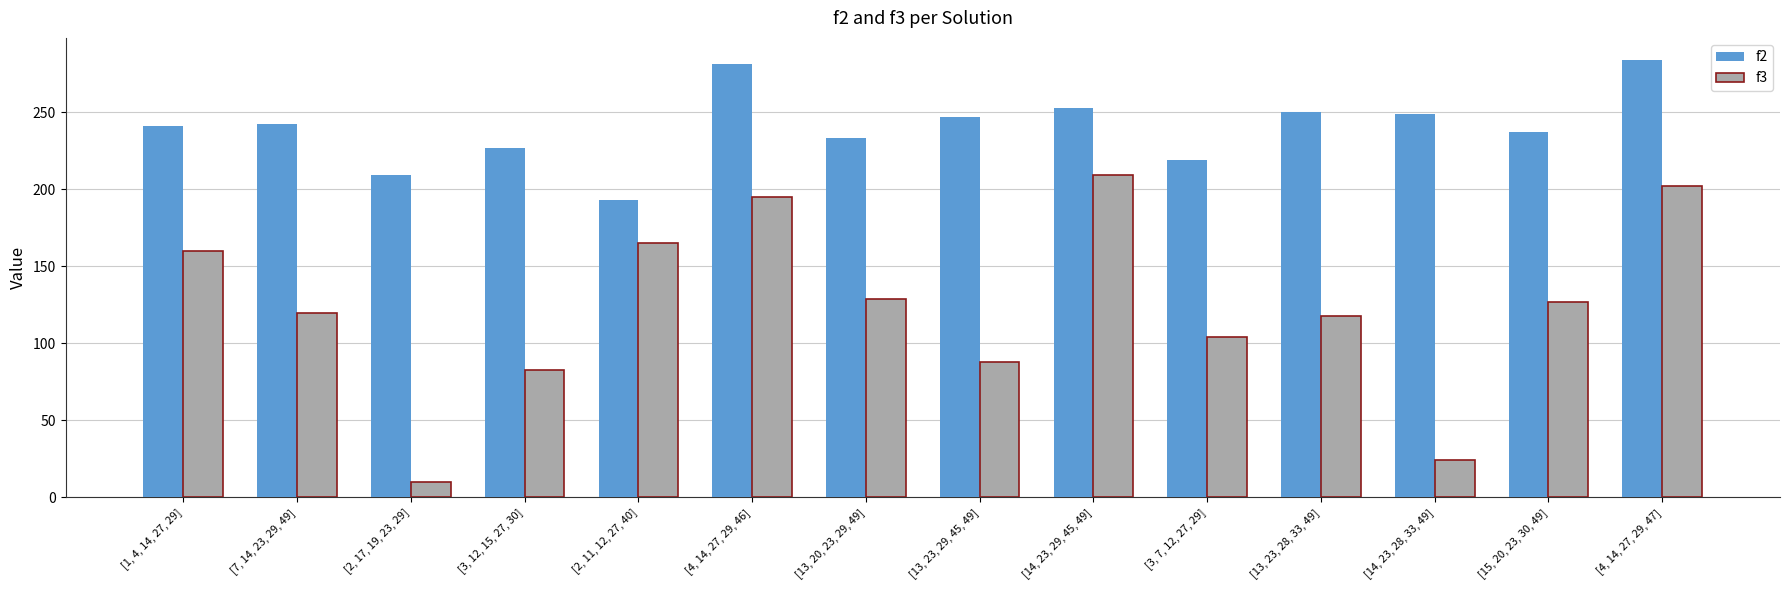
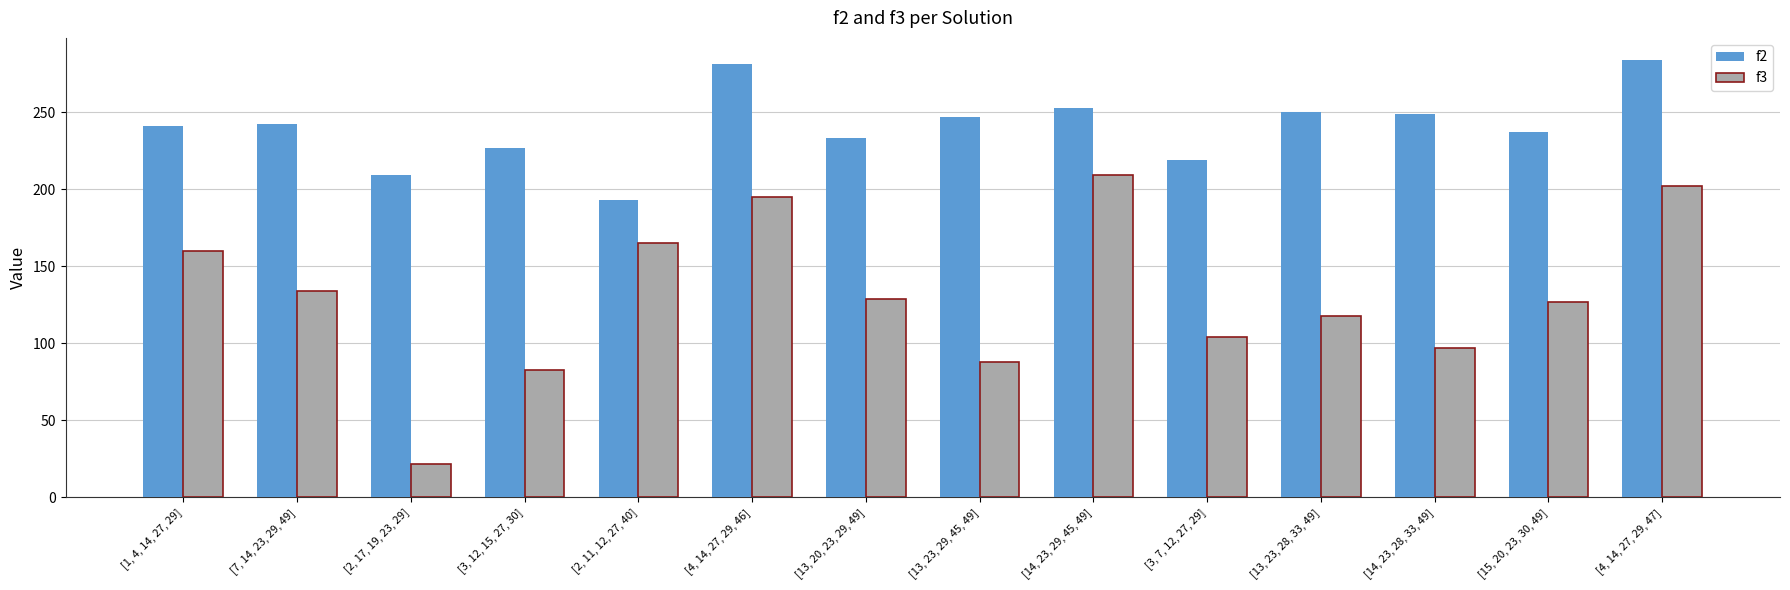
  {
    "f2": {
      "[1, 4, 14, 27, 29]": 241,
      "[7, 14, 23, 29, 49]": 242,
      "[2, 17, 19, 23, 29]": 209,
      "[3, 12, 15, 27, 30]": 227,
      "[2, 11, 12, 27, 40]": 193,
      "[4, 14, 27, 29, 46]": 281,
      "[13, 20, 23, 29, 49]": 233,
      "[13, 23, 29, 45, 49]": 247,
      "[14, 23, 29, 45, 49]": 253,
      "[3, 7, 12, 27, 29]": 219,
      "[13, 23, 28, 33, 49]": 250,
      "[14, 23, 28, 33, 49]": 249,
      "[15, 20, 23, 30, 49]": 237,
      "[4, 14, 27, 29, 47]": 284
    },
    "f3": {
      "[1, 4, 14, 27, 29]": 160,
-     "[7, 14, 23, 29, 49]": 120,
-     "[2, 17, 19, 23, 29]": 10,
+     "[7, 14, 23, 29, 49]": 134,
+     "[2, 17, 19, 23, 29]": 22,
      "[3, 12, 15, 27, 30]": 83,
      "[2, 11, 12, 27, 40]": 165,
      "[4, 14, 27, 29, 46]": 195,
      "[13, 20, 23, 29, 49]": 129,
      "[13, 23, 29, 45, 49]": 88,
      "[14, 23, 29, 45, 49]": 209,
      "[3, 7, 12, 27, 29]": 104,
      "[13, 23, 28, 33, 49]": 118,
-     "[14, 23, 28, 33, 49]": 24,
+     "[14, 23, 28, 33, 49]": 97,
      "[15, 20, 23, 30, 49]": 127,
      "[4, 14, 27, 29, 47]": 202
    }
  }
